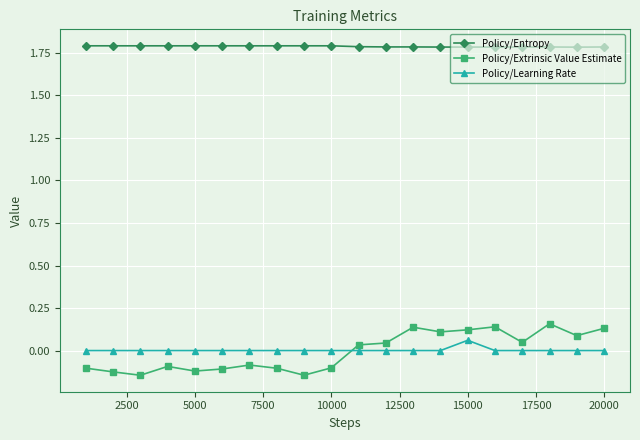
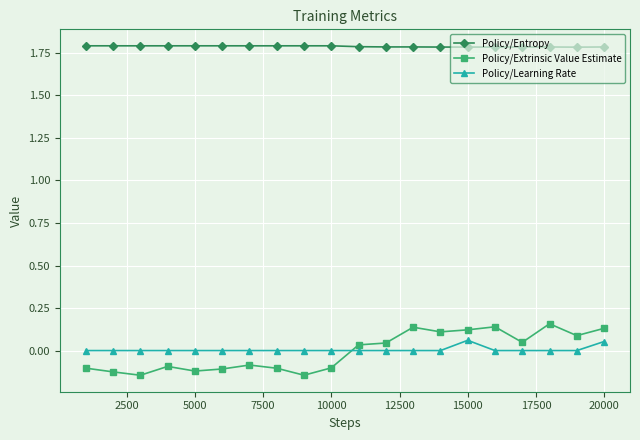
  {
    "Policy/Learning Rate": {
      "5000": 0.00,
      "10000": 0.00,
      "15000": 0.06,
-     "20000": 0.00
+     "20000": 0.05
    }
  }
